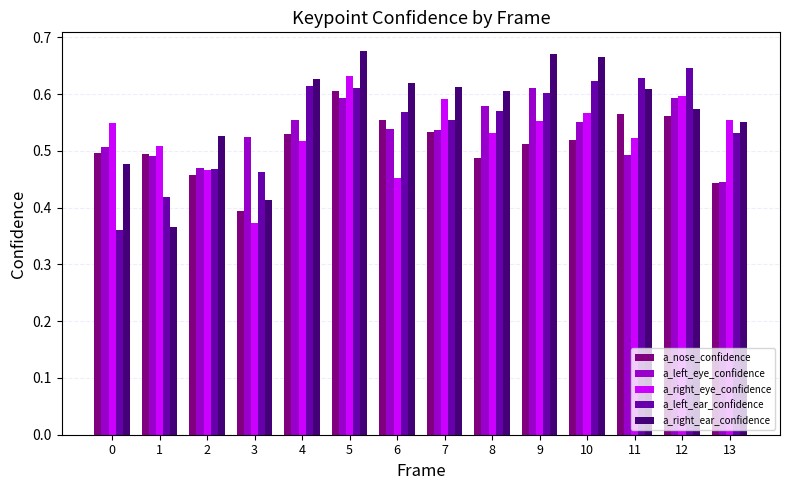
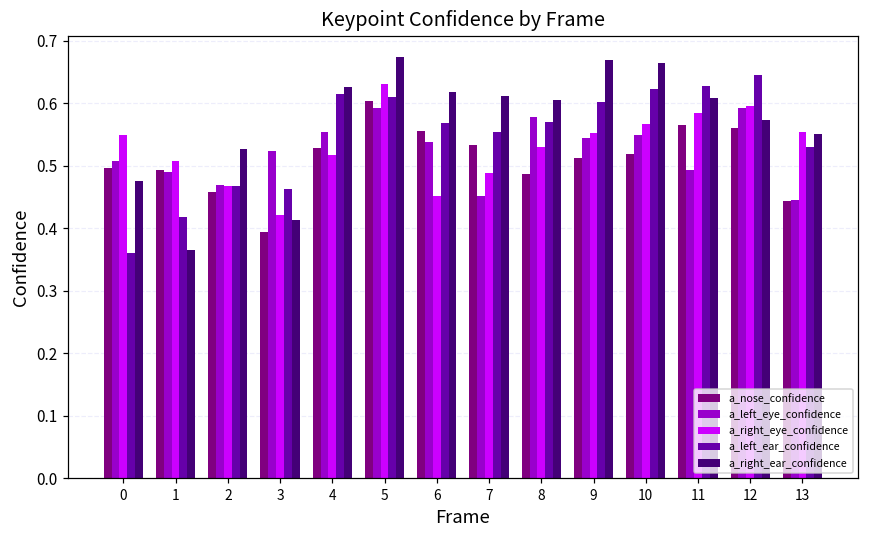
  {
    "a_left_eye_confidence": {
      "0": 0.51,
      "1": 0.49,
      "2": 0.47,
      "3": 0.52,
      "4": 0.55,
      "5": 0.59,
      "6": 0.54,
-     "7": 0.54,
+     "7": 0.45,
      "8": 0.58,
-     "9": 0.61,
+     "9": 0.54,
      "10": 0.55,
      "11": 0.49,
      "12": 0.59,
      "13": 0.44
    },
    "a_right_eye_confidence": {
      "0": 0.55,
      "1": 0.51,
      "2": 0.47,
-     "3": 0.37,
+     "3": 0.42,
      "4": 0.52,
      "5": 0.63,
      "6": 0.45,
-     "7": 0.59,
+     "7": 0.49,
      "8": 0.53,
      "9": 0.55,
      "10": 0.57,
-     "11": 0.52,
+     "11": 0.59,
      "12": 0.60,
      "13": 0.55
    },
    "a_right_ear_confidence": {
      "0": 0.48,
      "1": 0.37,
      "2": 0.53,
      "3": 0.41,
      "4": 0.63,
      "5": 0.67,
      "6": 0.62,
      "7": 0.61,
      "8": 0.60,
      "9": 0.67,
      "10": 0.67,
      "11": 0.61,
      "12": 0.57,
      "13": 0.55
    }
  }
